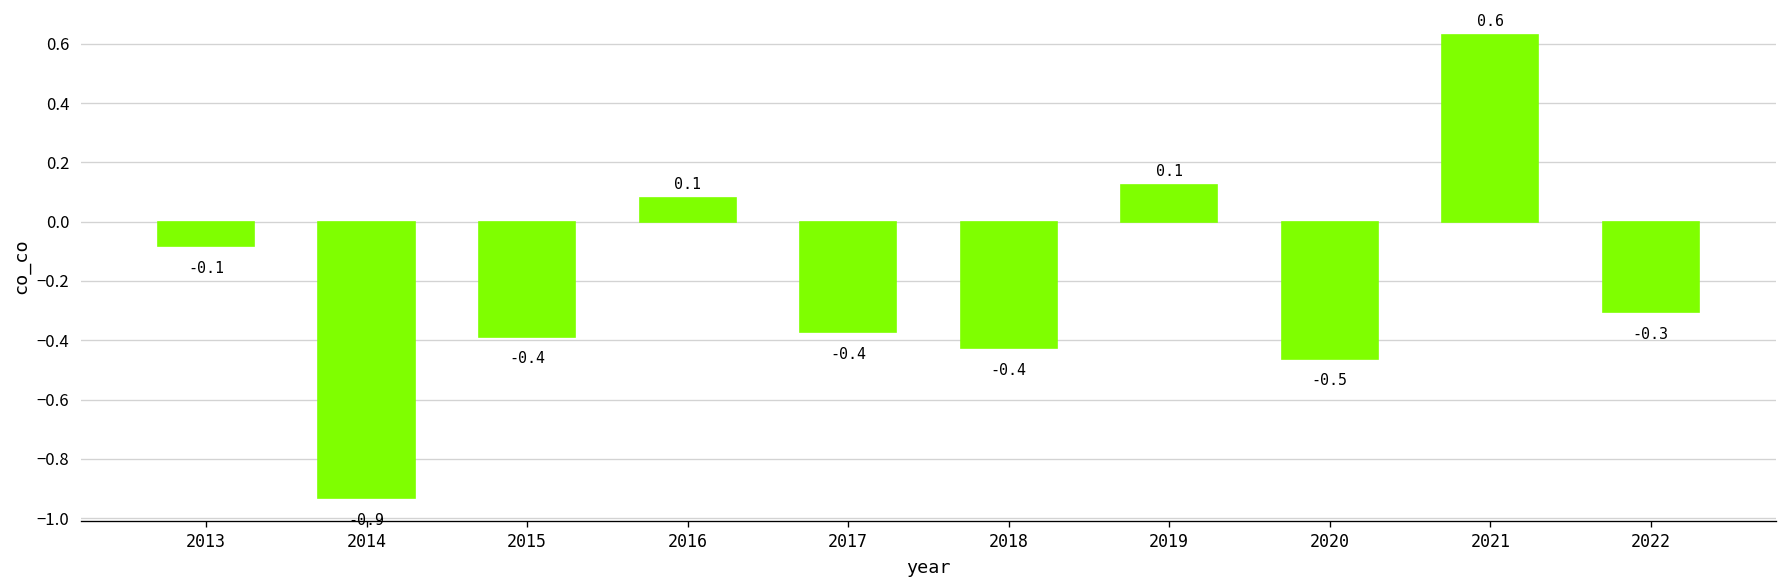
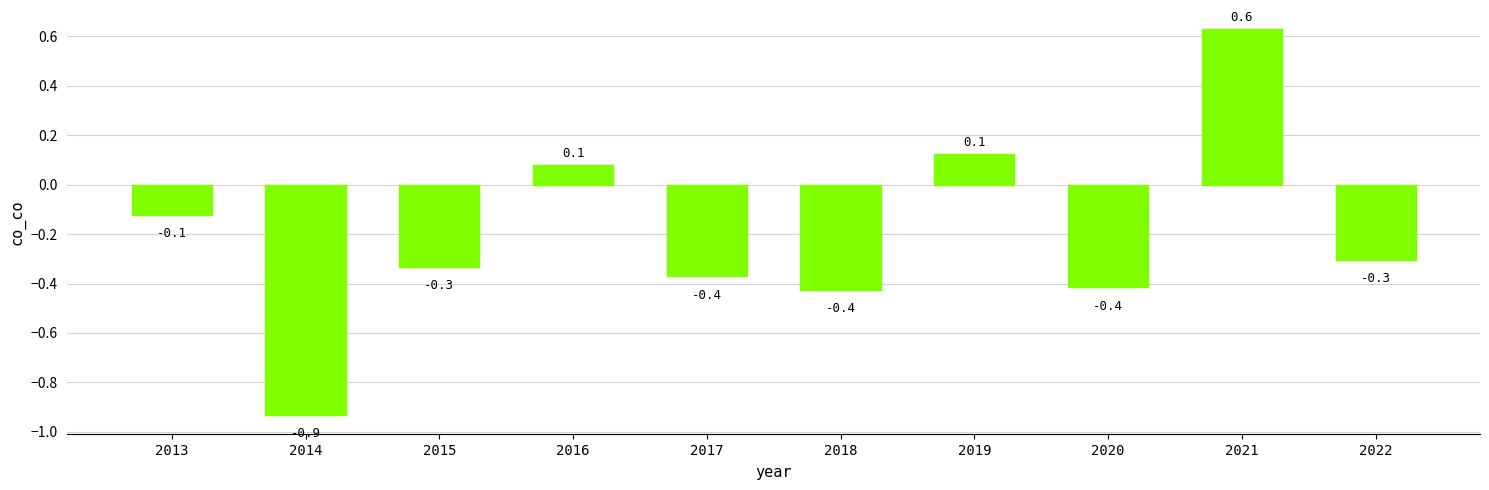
  {
-   "2013": -0.08,
+   "2013": -0.12,
    "2014": -0.9,
-   "2015": -0.4,
+   "2015": -0.3,
    "2016": 0.1,
    "2017": -0.4,
    "2018": -0.4,
    "2019": 0.1,
-   "2020": -0.5,
+   "2020": -0.4,
    "2021": 0.6,
    "2022": -0.3
  }
